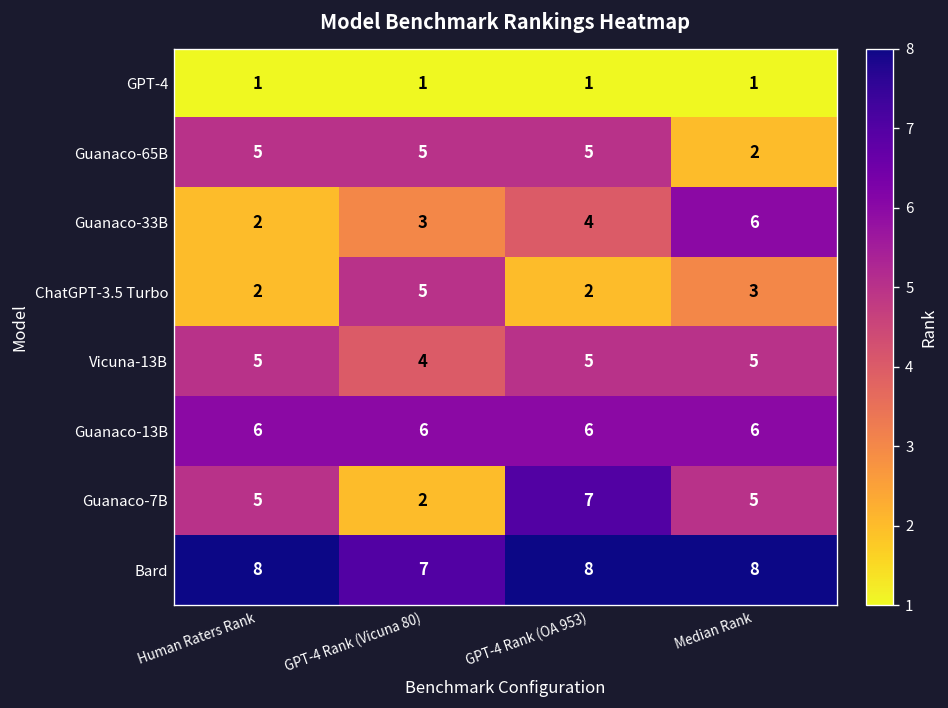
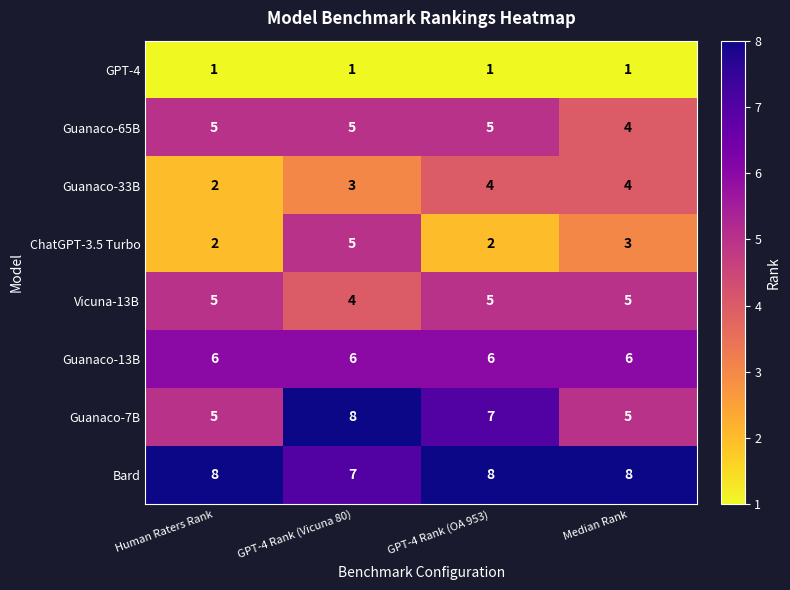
  {
    "GPT-4": {
      "Human Raters Rank": 1,
      "GPT-4 Rank (Vicuna 80)": 1,
      "GPT-4 Rank (OA 953)": 1,
      "Median Rank": 1
    },
    "Guanaco-65B": {
      "Human Raters Rank": 5,
      "GPT-4 Rank (Vicuna 80)": 5,
      "GPT-4 Rank (OA 953)": 5,
-     "Median Rank": 2
+     "Median Rank": 4
    },
    "Guanaco-33B": {
      "Human Raters Rank": 2,
      "GPT-4 Rank (Vicuna 80)": 3,
      "GPT-4 Rank (OA 953)": 4,
-     "Median Rank": 6
+     "Median Rank": 4
    },
    "ChatGPT-3.5 Turbo": {
      "Human Raters Rank": 2,
      "GPT-4 Rank (Vicuna 80)": 5,
      "GPT-4 Rank (OA 953)": 2,
      "Median Rank": 3
    },
    "Vicuna-13B": {
      "Human Raters Rank": 5,
      "GPT-4 Rank (Vicuna 80)": 4,
      "GPT-4 Rank (OA 953)": 5,
      "Median Rank": 5
    },
    "Guanaco-13B": {
      "Human Raters Rank": 6,
      "GPT-4 Rank (Vicuna 80)": 6,
      "GPT-4 Rank (OA 953)": 6,
      "Median Rank": 6
    },
    "Guanaco-7B": {
      "Human Raters Rank": 5,
-     "GPT-4 Rank (Vicuna 80)": 2,
+     "GPT-4 Rank (Vicuna 80)": 8,
      "GPT-4 Rank (OA 953)": 7,
      "Median Rank": 5
    },
    "Bard": {
      "Human Raters Rank": 8,
      "GPT-4 Rank (Vicuna 80)": 7,
      "GPT-4 Rank (OA 953)": 8,
      "Median Rank": 8
    }
  }
